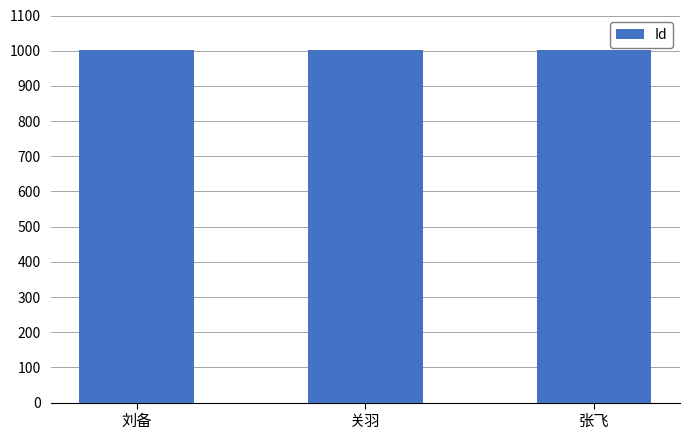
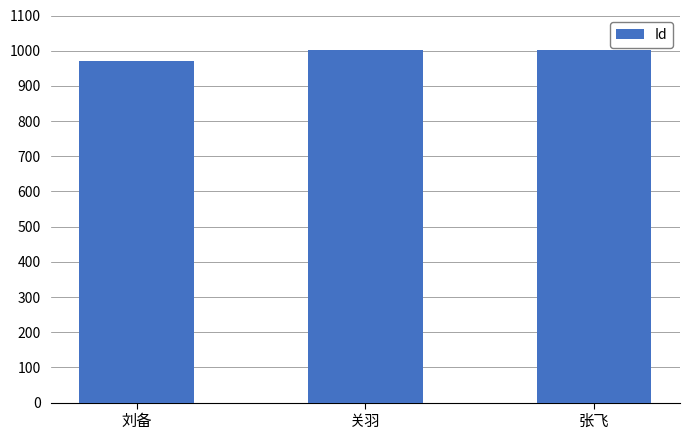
  {
-   "刘备": 1000,
+   "刘备": 970,
    "关羽": 1000,
    "张飞": 1000
  }
